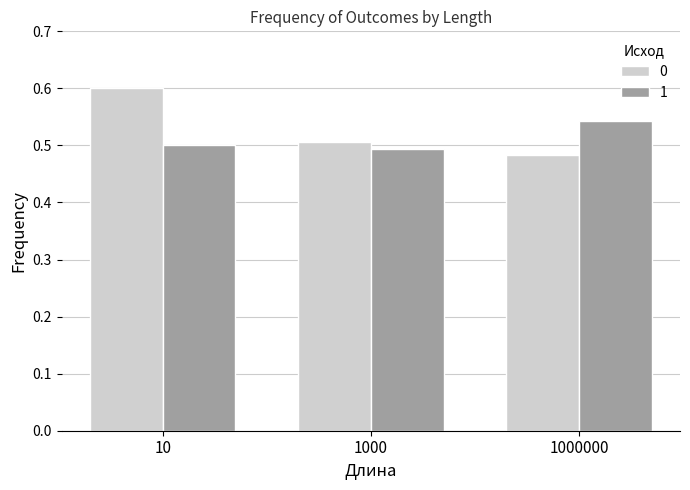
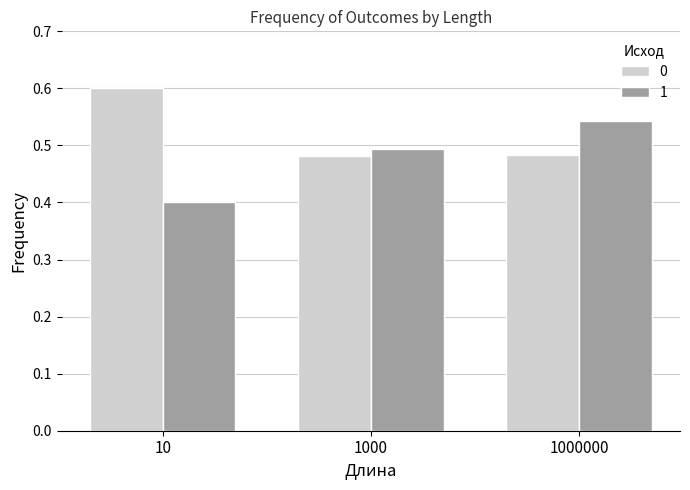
  {
    "0": {
      "10": 0.60,
-     "1000": 0.51,
+     "1000": 0.48,
      "1000000": 0.48
    },
    "1": {
-     "10": 0.5,
+     "10": 0.4,
      "1000": 0.49,
      "1000000": 0.54
    }
  }
